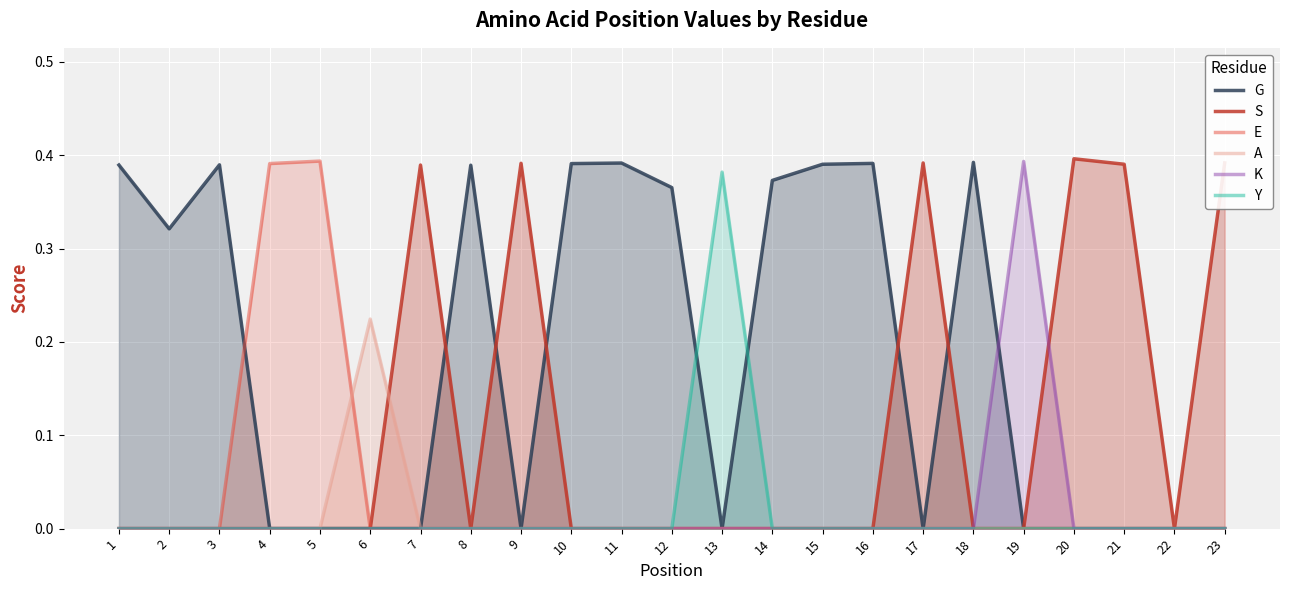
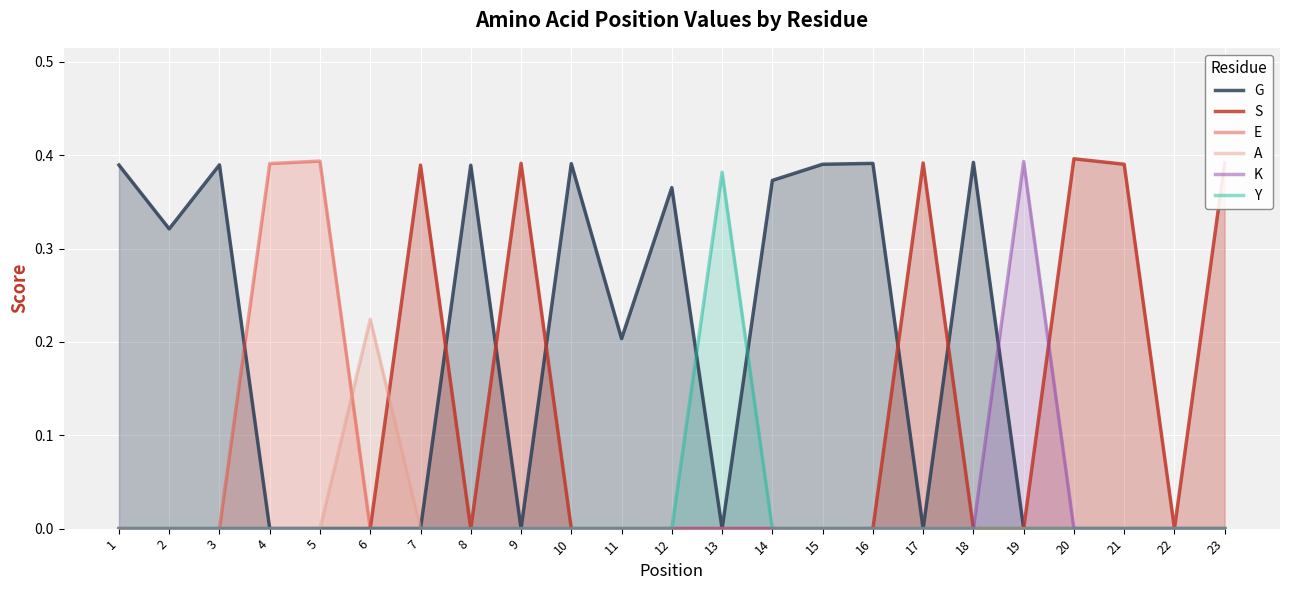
  {
    "G": {
      "1": 0.39,
      "2": 0.32,
      "3": 0.39,
      "8": 0.39,
      "10": 0.39,
-     "11": 0.39,
+     "11": 0.20,
      "12": 0.37,
      "14": 0.37,
      "15": 0.39,
      "16": 0.39,
      "18": 0.39
    },
    "A": {
      "6": 0.22
    },
    "K": {
      "19": 0.39
    },
    "Y": {
      "13": 0.38
    }
  }
